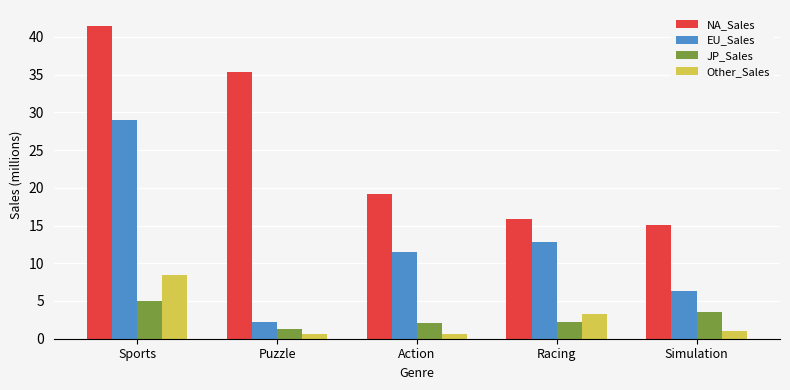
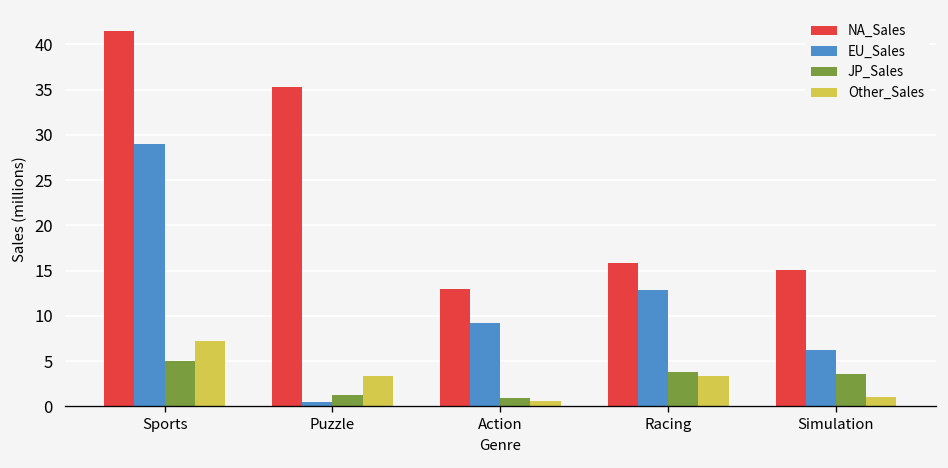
  {
    "NA_Sales": {
      "Sports": 41,
      "Puzzle": 35,
-     "Action": 19,
+     "Action": 13,
      "Racing": 16,
      "Simulation": 15
    },
    "EU_Sales": {
      "Sports": 29,
-     "Puzzle": 2,
-     "Action": 11,
+     "Puzzle": 1,
+     "Action": 9,
      "Racing": 13,
      "Simulation": 6
    },
    "JP_Sales": {
      "Sports": 5,
      "Puzzle": 1,
-     "Action": 2,
-     "Racing": 2,
+     "Action": 1,
+     "Racing": 4,
      "Simulation": 4
    },
    "Other_Sales": {
-     "Sports": 8,
-     "Puzzle": 1,
+     "Sports": 7,
+     "Puzzle": 3,
      "Action": 1,
      "Racing": 3,
      "Simulation": 1
    }
  }
